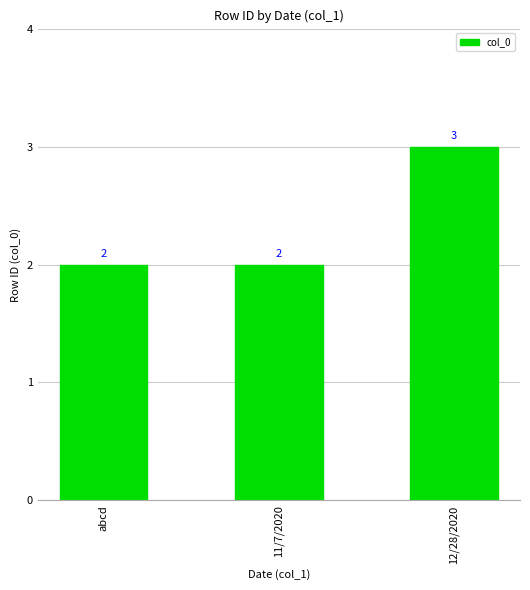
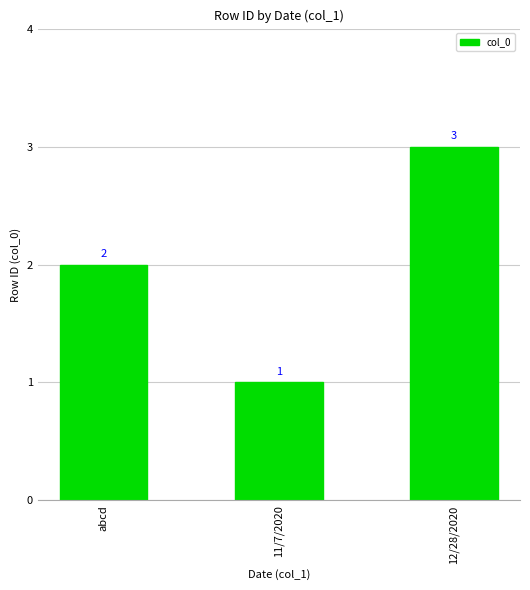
  {
    "abcd": 2,
-   "11/7/2020": 2,
+   "11/7/2020": 1,
    "12/28/2020": 3
  }
